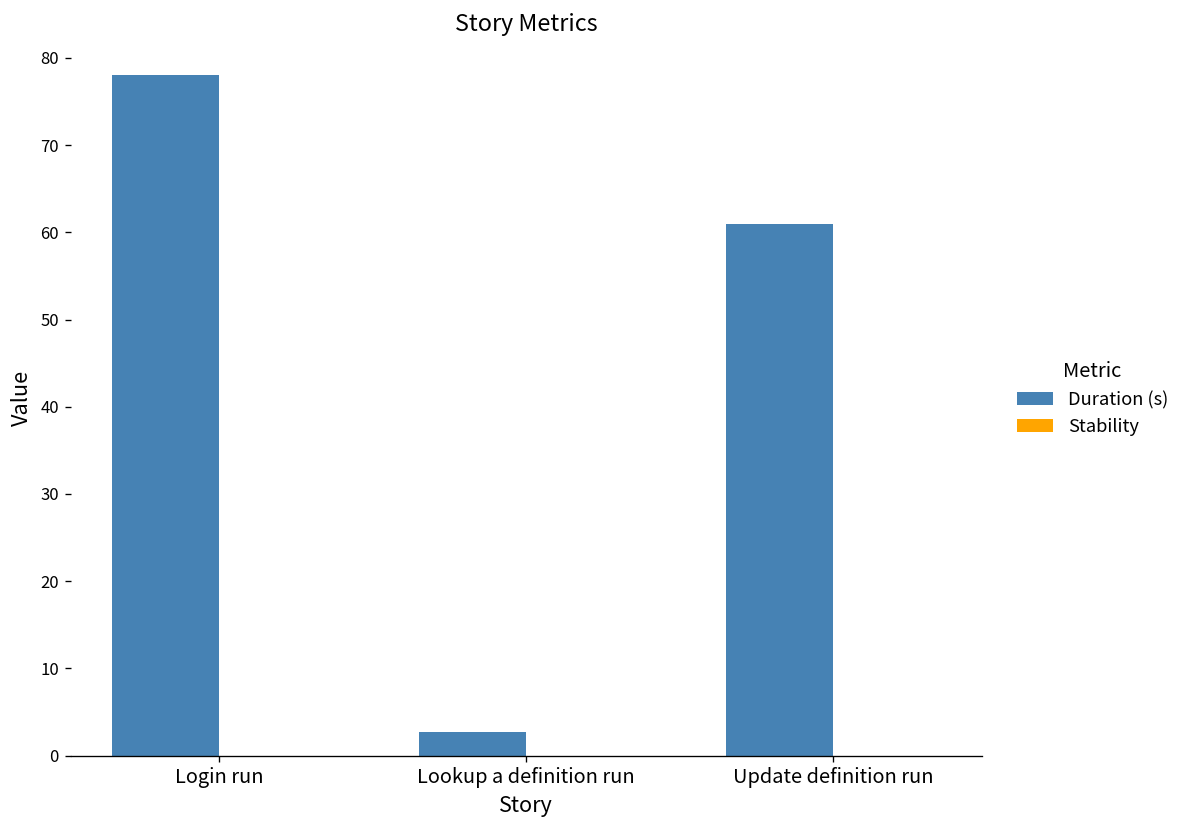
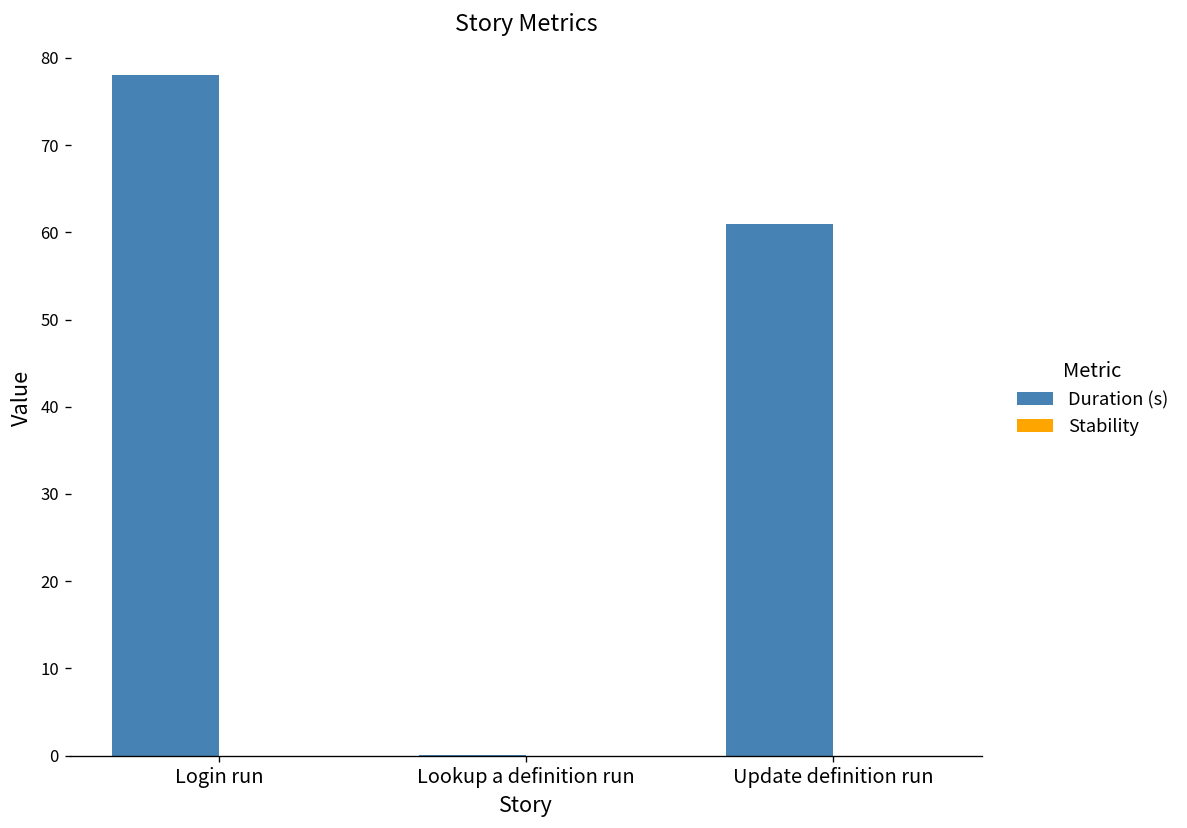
  {
    "Duration (s)": {
      "Login run": 78,
-     "Lookup a definition run": 3,
+     "Lookup a definition run": 0,
      "Update definition run": 61
    },
    "Stability": {
      "Login run": 0,
      "Lookup a definition run": 0,
      "Update definition run": 0
    }
  }
